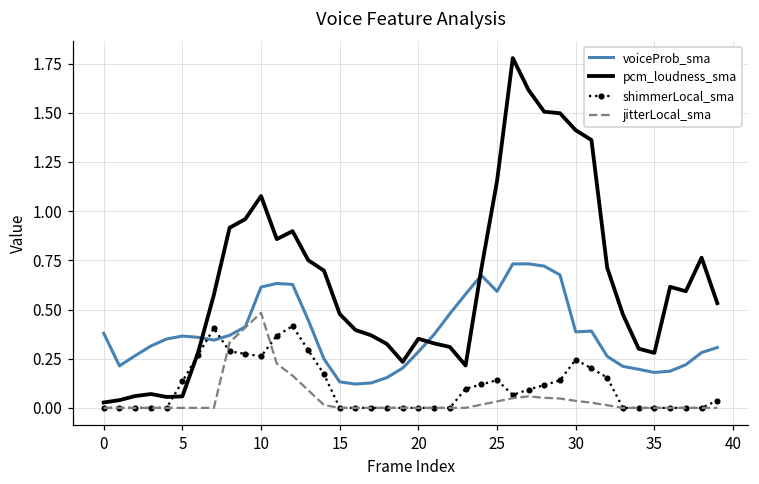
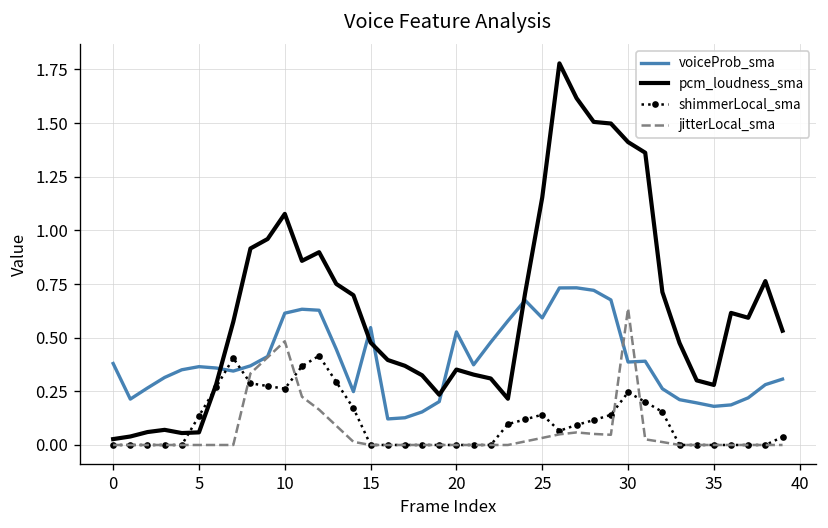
  {
    "voiceProb_sma": {
      "0": 0.38,
      "5": 0.36,
      "10": 0.61,
-     "15": 0.13,
-     "20": 0.29,
+     "15": 0.55,
+     "20": 0.53,
      "25": 0.59,
      "30": 0.39,
      "35": 0.18
    },
    "jitterLocal_sma": {
      "5": 0.00,
      "10": 0.48,
      "25": 0.03,
-     "30": 0.04
+     "30": 0.64
    }
  }
